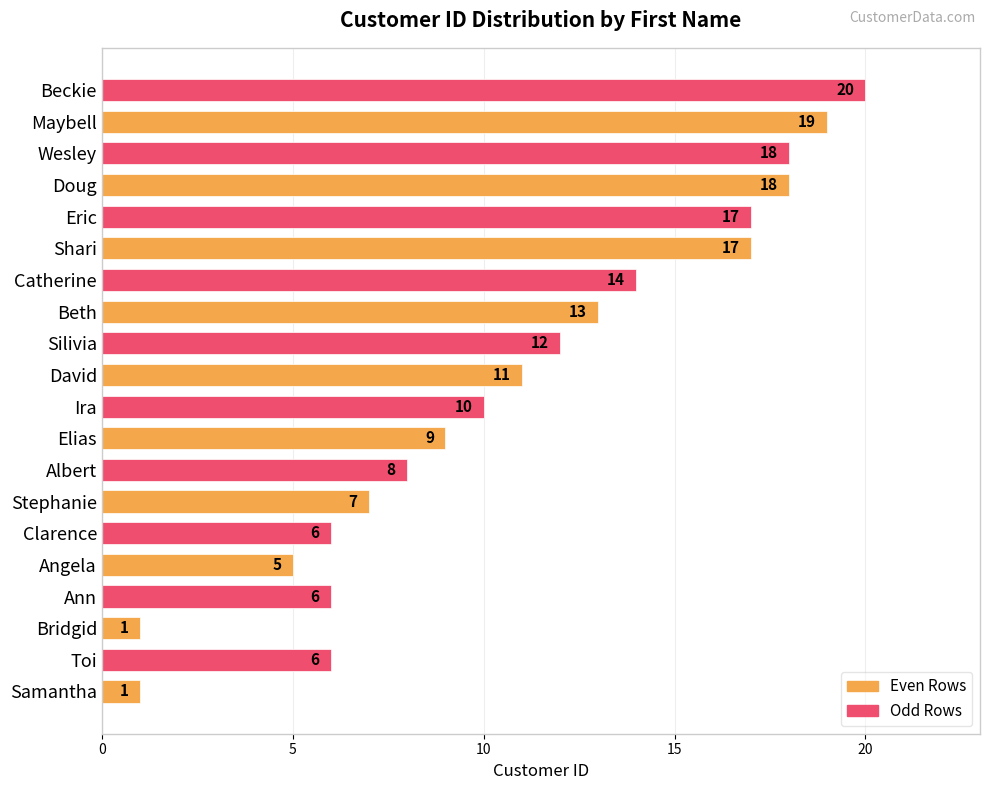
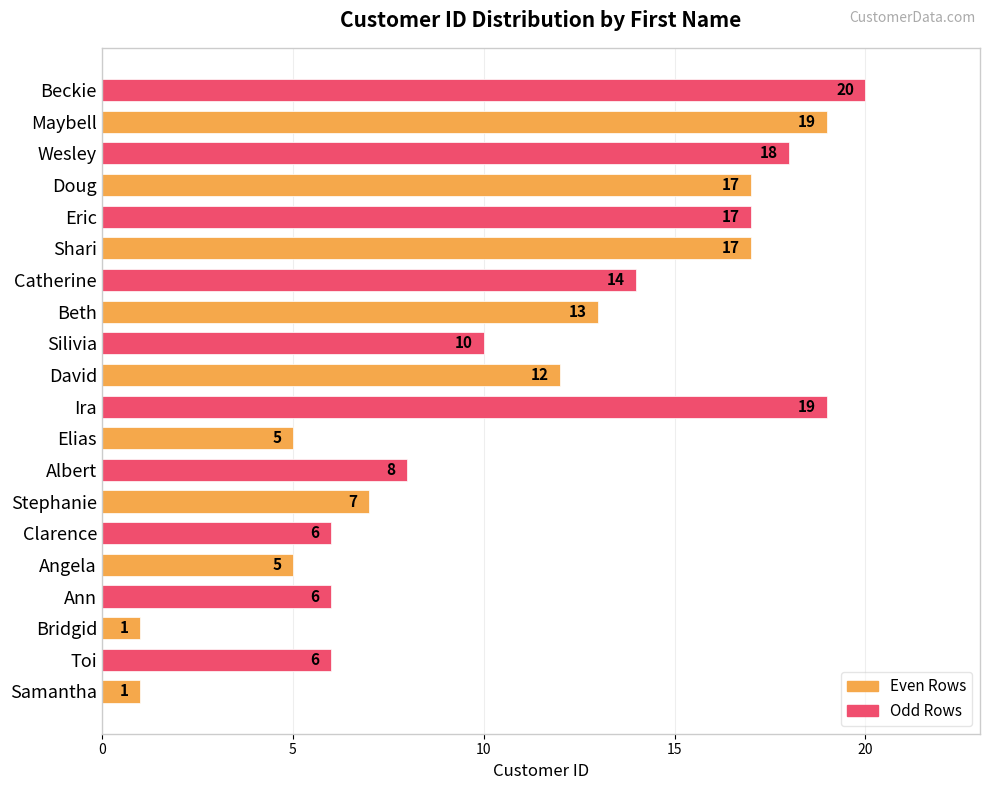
  {
    "Beckie": 20,
    "Maybell": 19,
    "Wesley": 18,
-   "Doug": 18,
+   "Doug": 17,
    "Eric": 17,
    "Shari": 17,
    "Catherine": 14,
    "Beth": 13,
-   "Silivia": 12,
-   "David": 11,
-   "Ira": 10,
-   "Elias": 9,
+   "Silivia": 10,
+   "David": 12,
+   "Ira": 19,
+   "Elias": 5,
    "Albert": 8,
    "Stephanie": 7,
    "Clarence": 6,
    "Angela": 5,
    "Ann": 6,
    "Bridgid": 1,
    "Toi": 6,
    "Samantha": 1
  }
